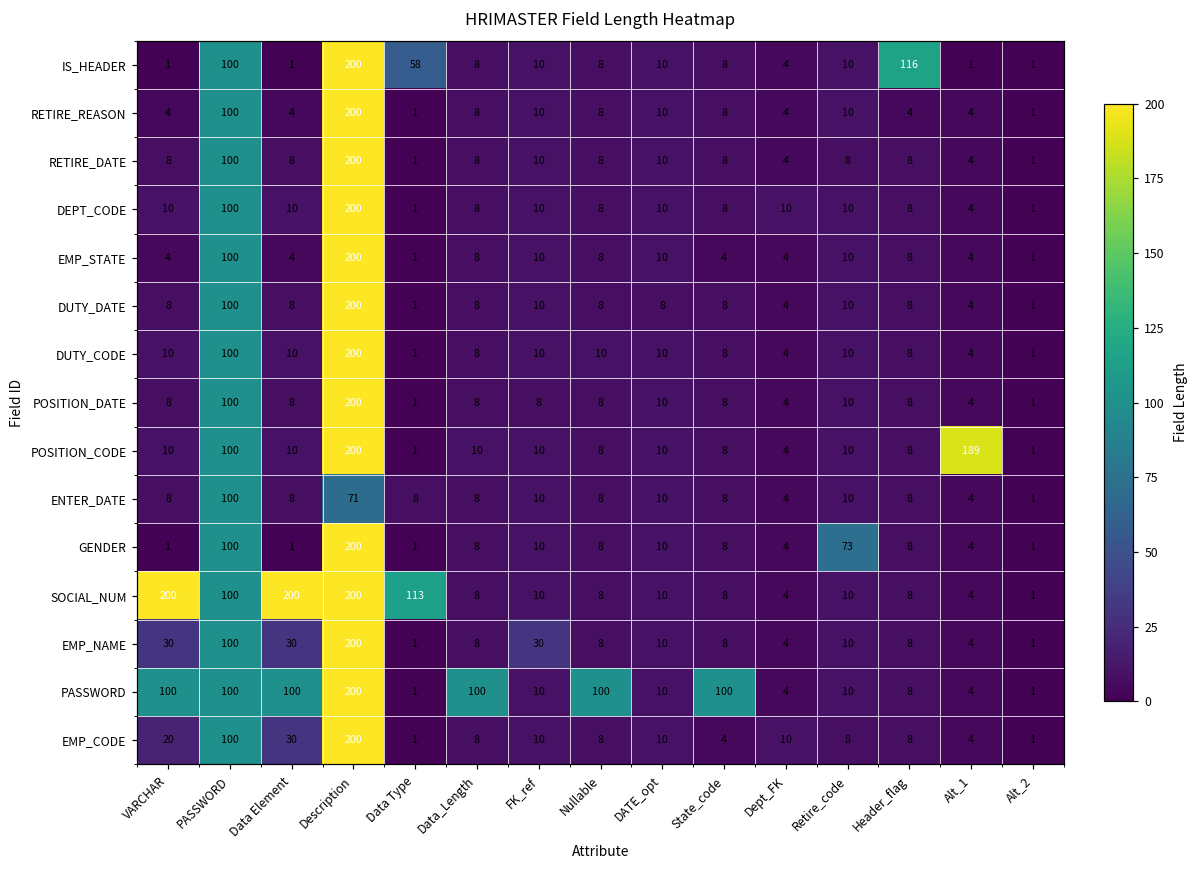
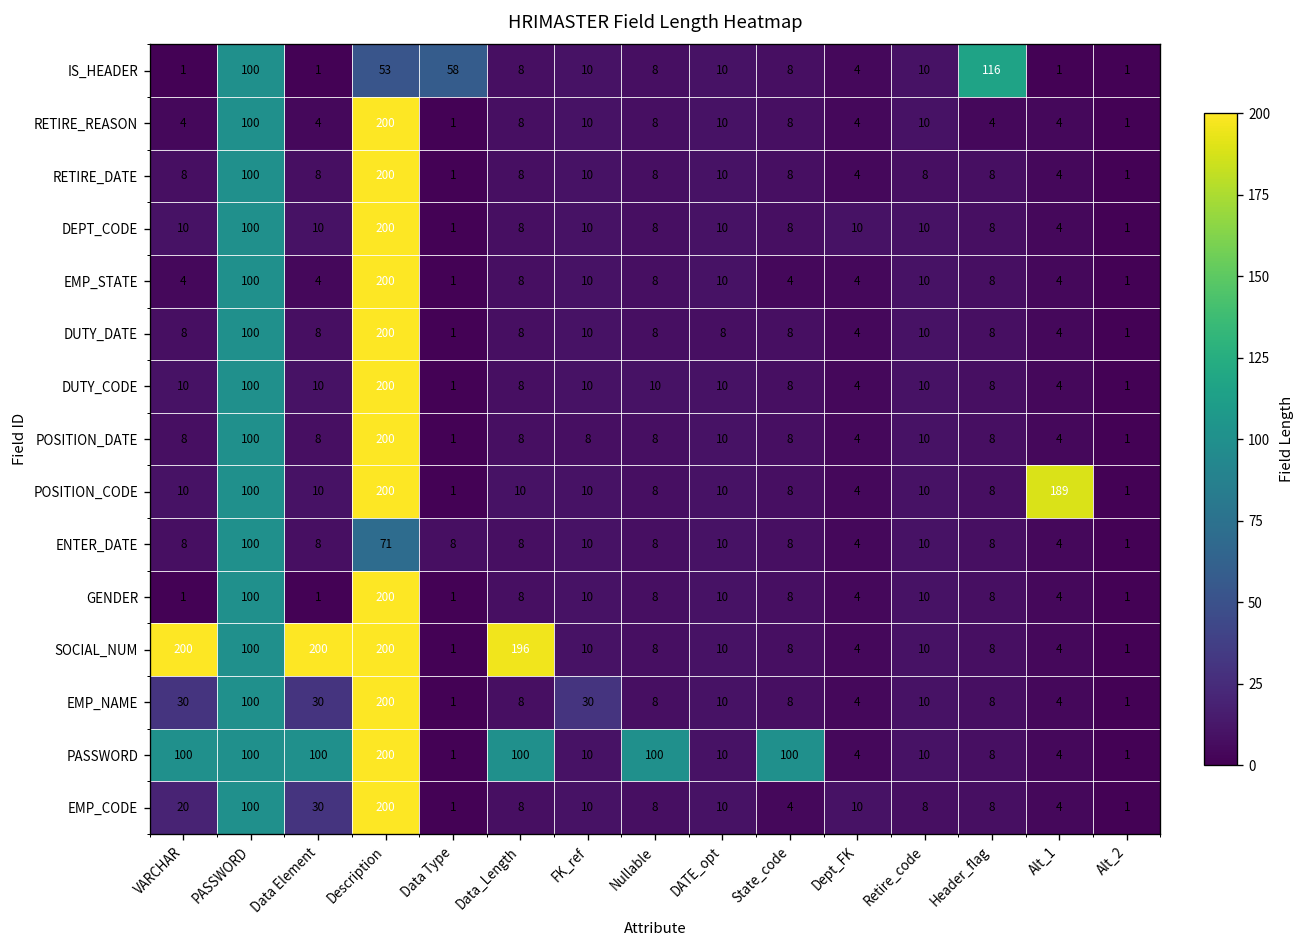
  {
    "IS_HEADER": {
      "VARCHAR": 1,
      "PASSWORD": 100,
      "Data Element": 1,
-     "Description": 200,
+     "Description": 53,
      "Data Type": 58,
      "Data_Length": 8,
      "FK_ref": 10,
      "Nullable": 8,
      "DATE_opt": 10,
      "State_code": 8,
      "Dept_FK": 4,
      "Retire_code": 10,
      "Header_flag": 116,
      "Alt_1": 1,
      "Alt_2": 1
    },
    "GENDER": {
      "VARCHAR": 1,
      "PASSWORD": 100,
      "Data Element": 1,
      "Description": 200,
      "Data Type": 1,
      "Data_Length": 8,
      "FK_ref": 10,
      "Nullable": 8,
      "DATE_opt": 10,
      "State_code": 8,
      "Dept_FK": 4,
-     "Retire_code": 73,
+     "Retire_code": 10,
      "Header_flag": 8,
      "Alt_1": 4,
      "Alt_2": 1
    },
    "SOCIAL_NUM": {
      "VARCHAR": 200,
      "PASSWORD": 100,
      "Data Element": 200,
      "Description": 200,
-     "Data Type": 113,
-     "Data_Length": 8,
+     "Data Type": 1,
+     "Data_Length": 196,
      "FK_ref": 10,
      "Nullable": 8,
      "DATE_opt": 10,
      "State_code": 8,
      "Dept_FK": 4,
      "Retire_code": 10,
      "Header_flag": 8,
      "Alt_1": 4,
      "Alt_2": 1
    }
  }
